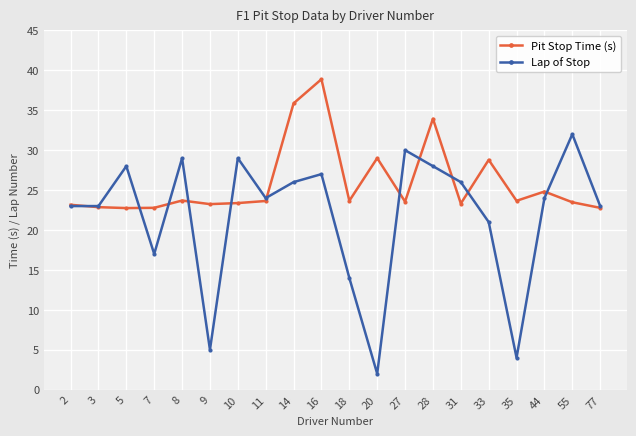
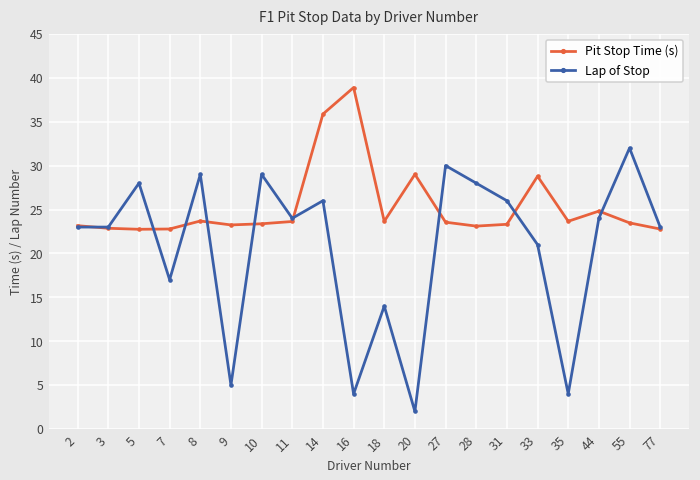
  {
    "Pit Stop Time (s)": {
      "5": 23,
      "7": 23,
      "8": 24,
      "9": 23,
      "10": 23,
      "11": 24,
      "14": 36,
      "16": 39,
      "18": 24,
      "20": 29,
      "27": 24,
-     "28": 34,
+     "28": 23,
      "31": 23,
      "33": 29,
      "35": 24,
      "44": 25,
      "55": 23
    },
    "Lap of Stop": {
      "5": 28,
      "7": 17,
      "8": 29,
      "9": 5,
      "10": 29,
      "11": 24,
      "14": 26,
-     "16": 27,
+     "16": 4,
      "18": 14,
      "20": 2,
      "27": 30,
      "28": 28,
      "31": 26,
      "33": 21,
      "35": 4,
      "44": 24,
      "55": 32
    }
  }
